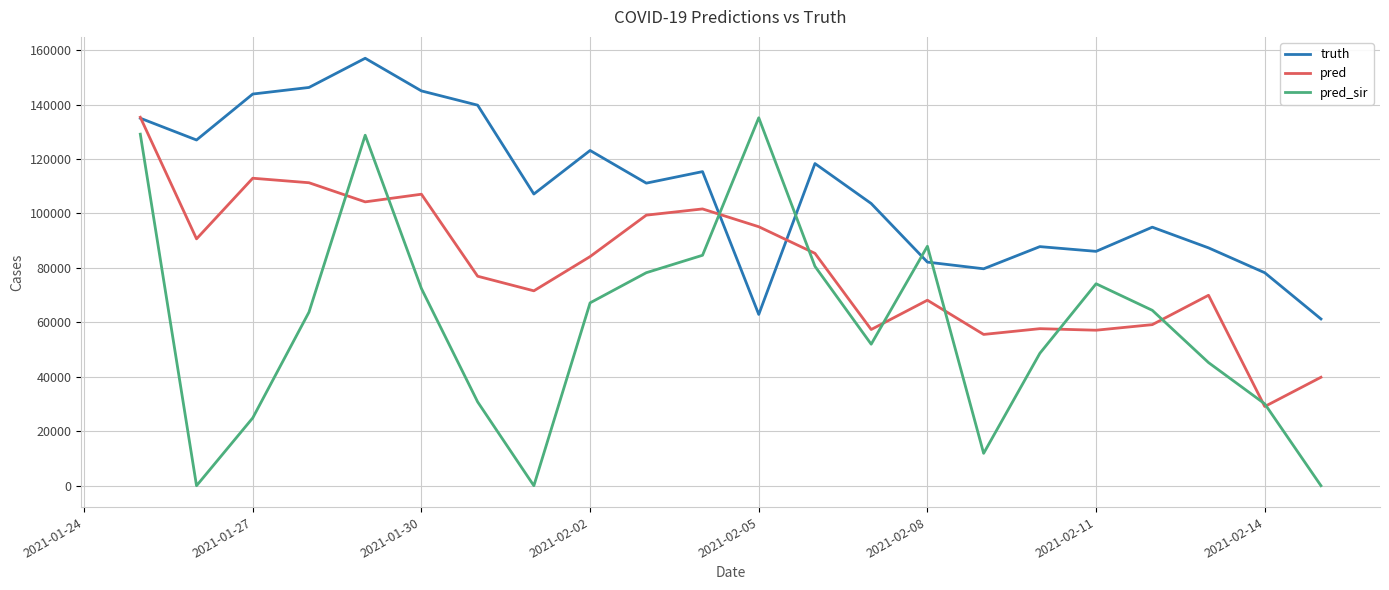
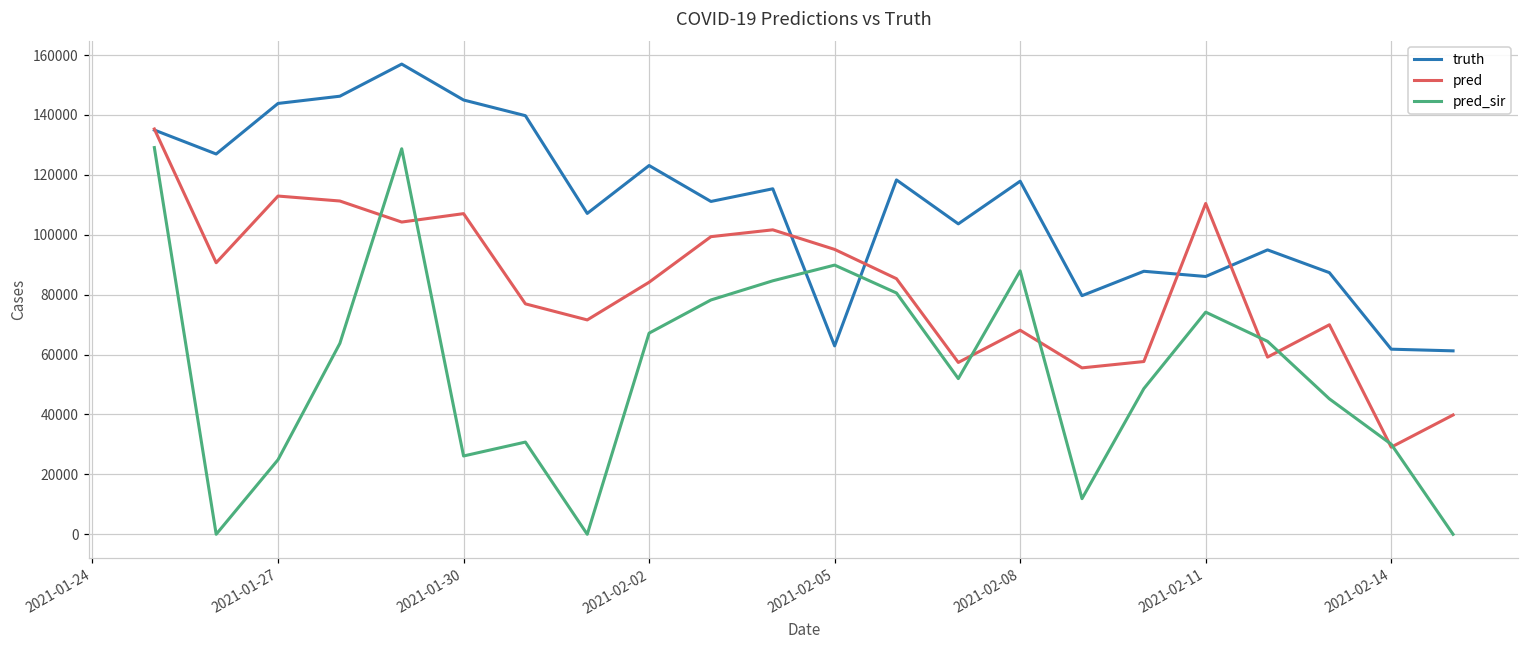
  {
    "truth": {
      "2021-01-27": 144000,
      "2021-01-30": 145000,
      "2021-02-02": 123000,
      "2021-02-05": 63000,
-     "2021-02-08": 82000,
+     "2021-02-08": 118000,
      "2021-02-11": 86000,
-     "2021-02-14": 78000
+     "2021-02-14": 62000
    },
    "pred": {
      "2021-01-27": 113000,
      "2021-01-30": 107000,
      "2021-02-02": 84000,
      "2021-02-05": 95000,
      "2021-02-08": 68000,
-     "2021-02-11": 57000,
+     "2021-02-11": 110000,
      "2021-02-14": 29000
    },
    "pred_sir": {
      "2021-01-27": 25000,
-     "2021-01-30": 72000,
+     "2021-01-30": 26000,
      "2021-02-02": 67000,
-     "2021-02-05": 135000,
+     "2021-02-05": 90000,
      "2021-02-08": 88000,
      "2021-02-11": 74000,
      "2021-02-14": 30000
    }
  }
